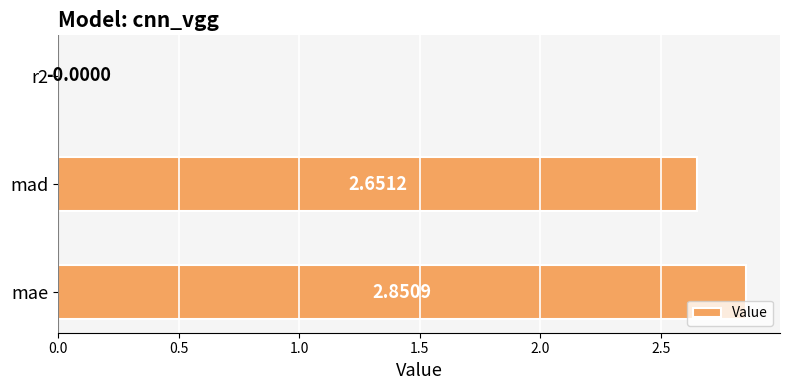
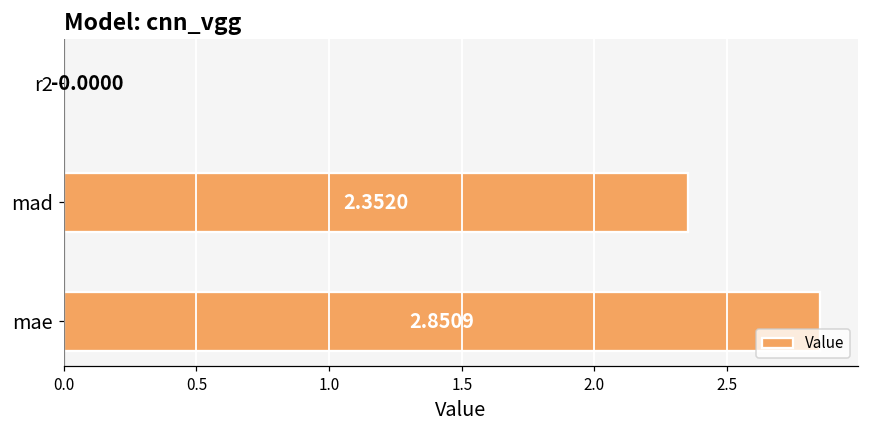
  {
    "r2": -0.0000,
-   "mad": 2.6512,
+   "mad": 2.3520,
    "mae": 2.8509
  }
